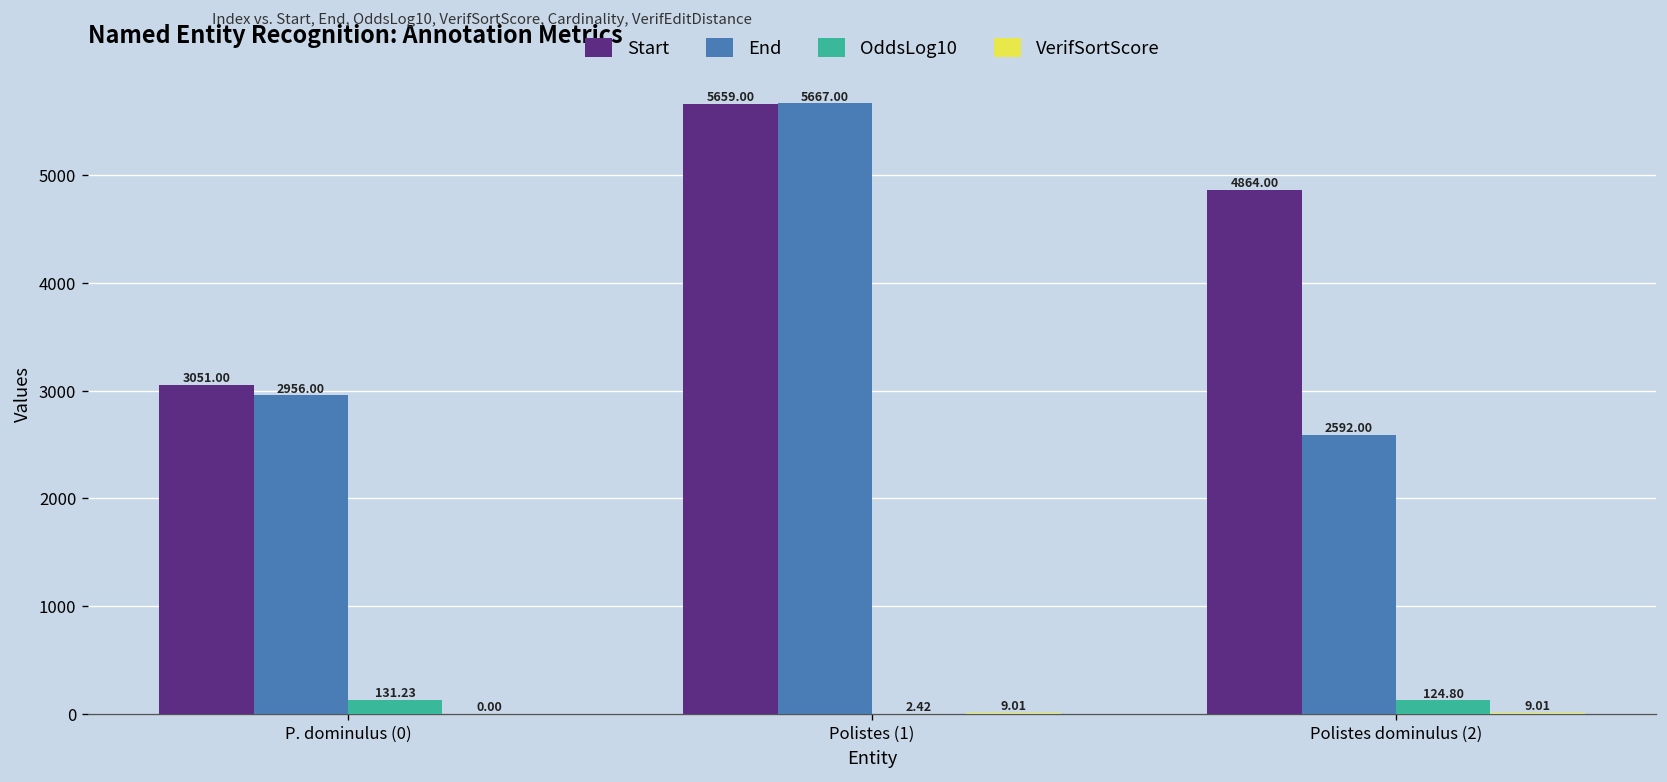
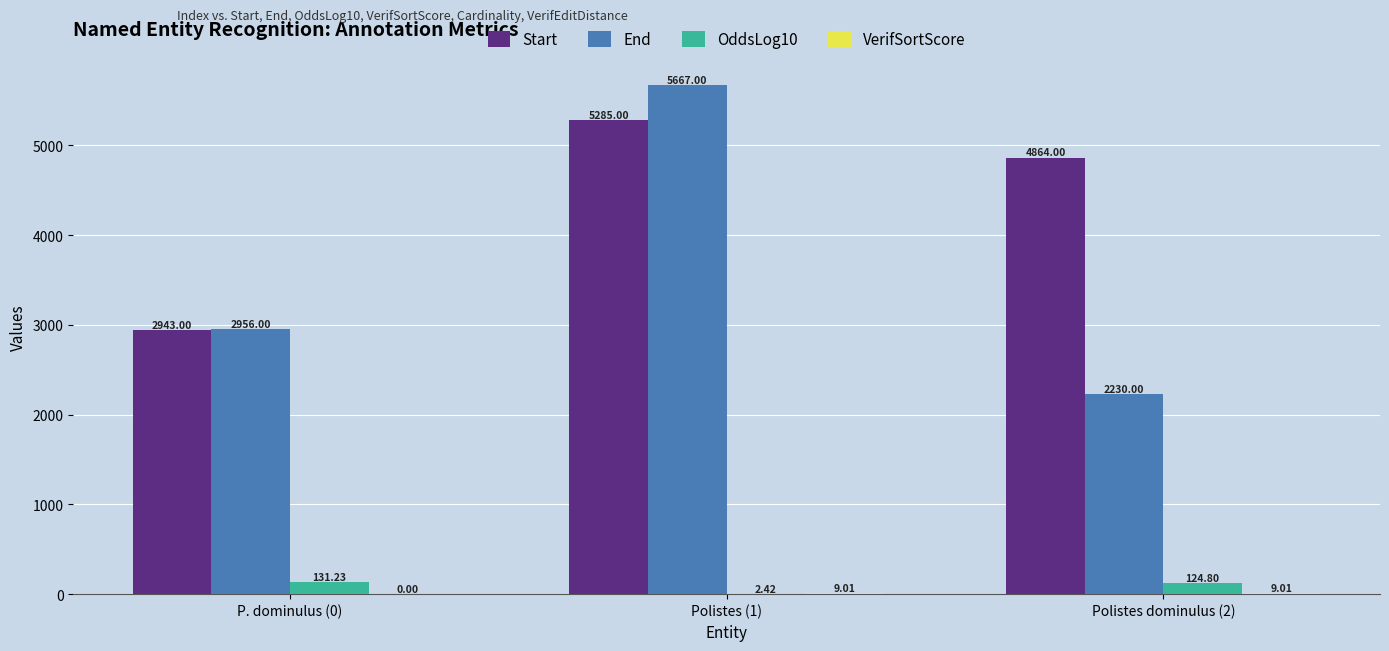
  {
    "Start": {
-     "P. dominulus (0)": 3051.00,
-     "Polistes (1)": 5659.00,
+     "P. dominulus (0)": 2943.00,
+     "Polistes (1)": 5285.00,
      "Polistes dominulus (2)": 4864.00
    },
    "End": {
      "P. dominulus (0)": 2956.00,
      "Polistes (1)": 5667.00,
-     "Polistes dominulus (2)": 2592.00
+     "Polistes dominulus (2)": 2230.00
    },
    "OddsLog10": {
      "P. dominulus (0)": 131.23,
      "Polistes (1)": 2.42,
      "Polistes dominulus (2)": 124.80
    },
    "VerifSortScore": {
      "P. dominulus (0)": 0.00,
      "Polistes (1)": 9.01,
      "Polistes dominulus (2)": 9.01
    }
  }
